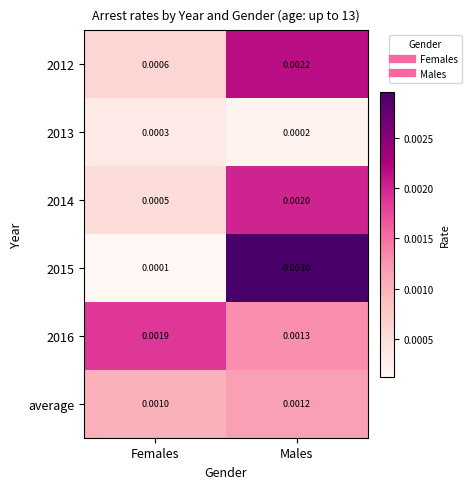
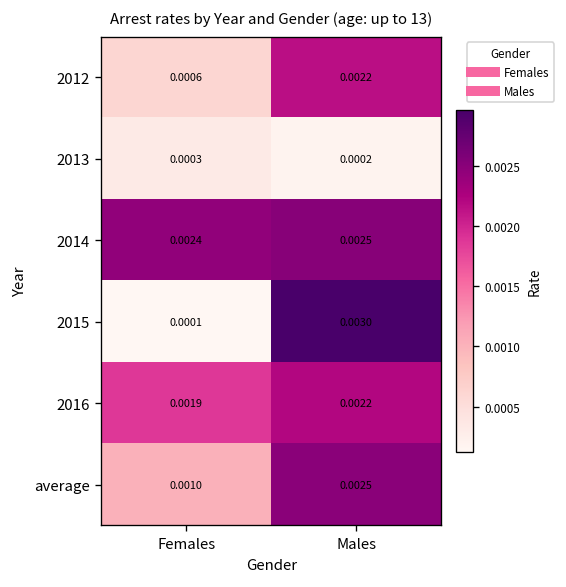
  {
    "2012": {
      "Females": 0.0006,
      "Males": 0.0022
    },
    "2013": {
      "Females": 0.0003,
      "Males": 0.0002
    },
    "2014": {
-     "Females": 0.0005,
-     "Males": 0.0020
+     "Females": 0.0024,
+     "Males": 0.0025
    },
    "2015": {
      "Females": 0.0001,
      "Males": 0.0030
    },
    "2016": {
      "Females": 0.0019,
-     "Males": 0.0013
+     "Males": 0.0022
    },
    "average": {
      "Females": 0.0010,
-     "Males": 0.0012
+     "Males": 0.0025
    }
  }
